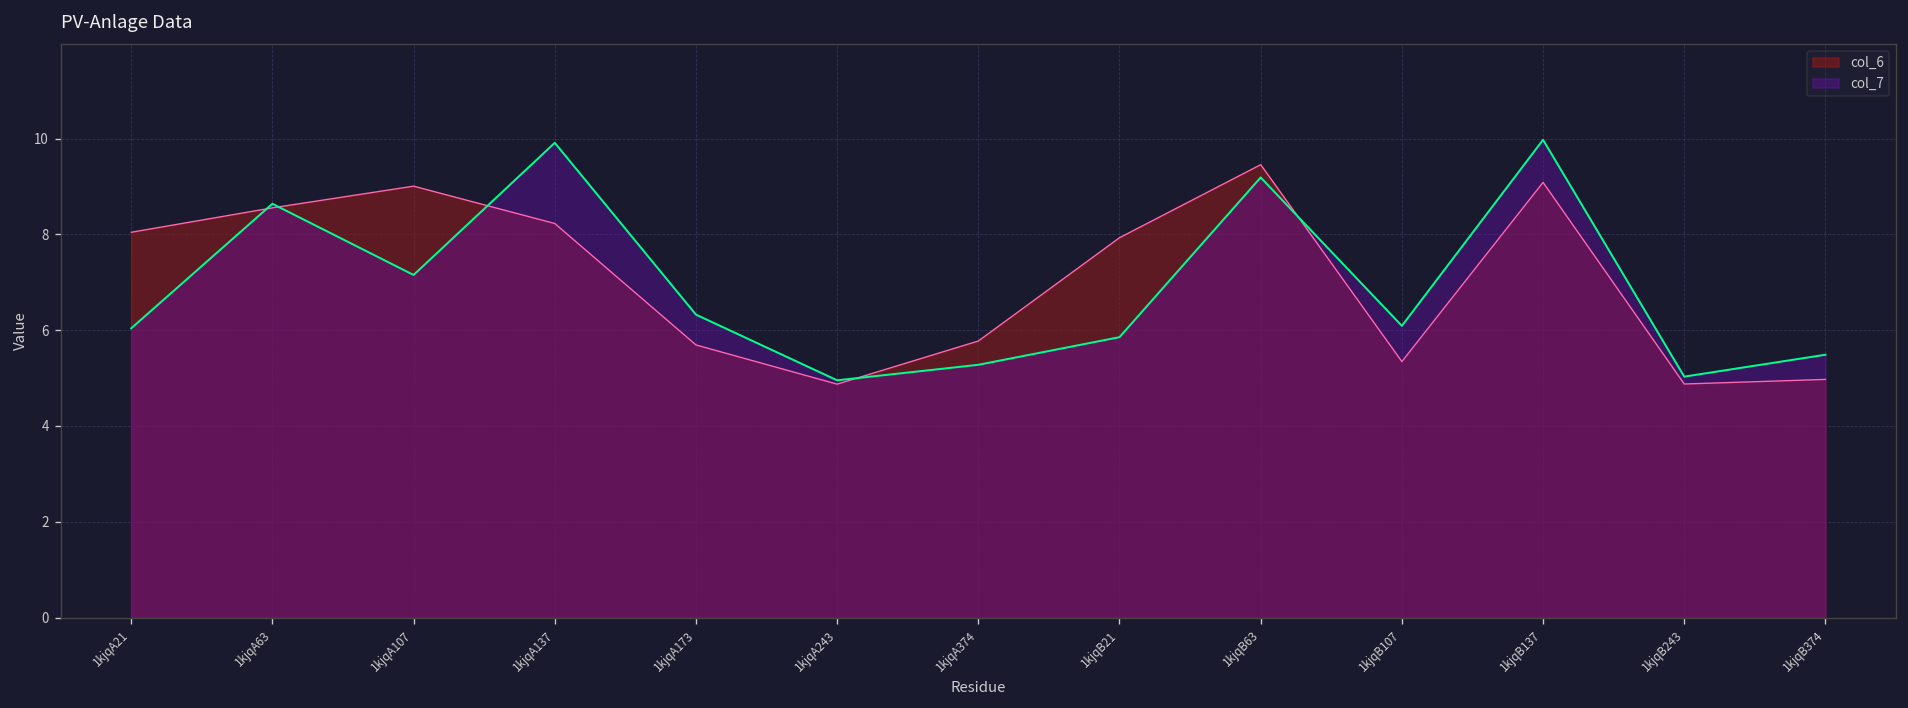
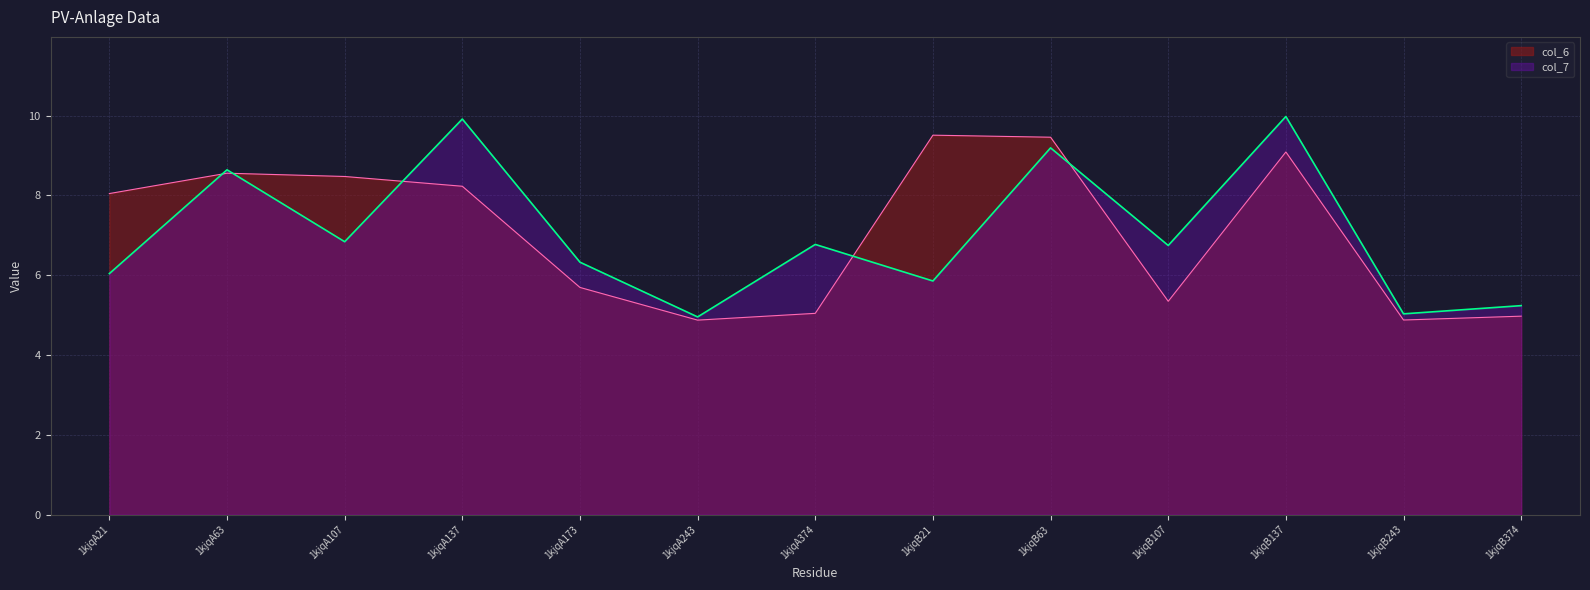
  {
    "col_6": {
      "1kjqA21": 8.0,
      "1kjqA63": 8.6,
-     "1kjqA107": 9.0,
+     "1kjqA107": 8.5,
      "1kjqA137": 8.2,
      "1kjqA173": 5.7,
      "1kjqA243": 4.9,
-     "1kjqA374": 5.8,
-     "1kjqB21": 7.9,
+     "1kjqA374": 5.0,
+     "1kjqB21": 9.5,
      "1kjqB63": 9.5,
      "1kjqB107": 5.3,
      "1kjqB137": 9.1,
      "1kjqB243": 4.9,
      "1kjqB374": 5.0
    },
    "col_7": {
      "1kjqA21": 6.0,
      "1kjqA63": 8.6,
-     "1kjqA107": 7.2,
+     "1kjqA107": 6.8,
      "1kjqA137": 9.9,
      "1kjqA173": 6.3,
      "1kjqA243": 5.0,
-     "1kjqA374": 5.3,
+     "1kjqA374": 6.8,
      "1kjqB21": 5.9,
      "1kjqB63": 9.2,
-     "1kjqB107": 6.1,
+     "1kjqB107": 6.7,
      "1kjqB137": 10.0,
      "1kjqB243": 5.0,
-     "1kjqB374": 5.5
+     "1kjqB374": 5.2
    }
  }
